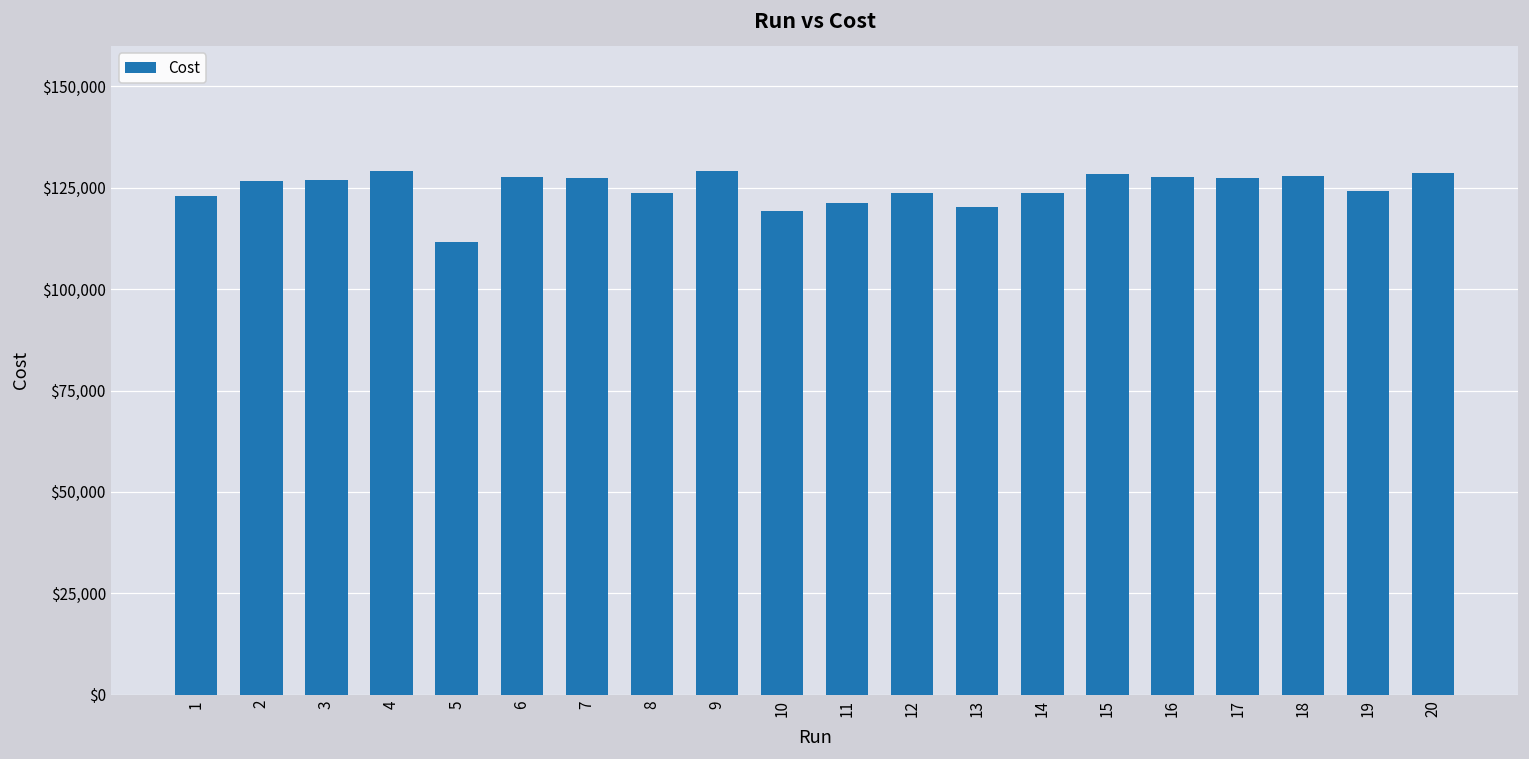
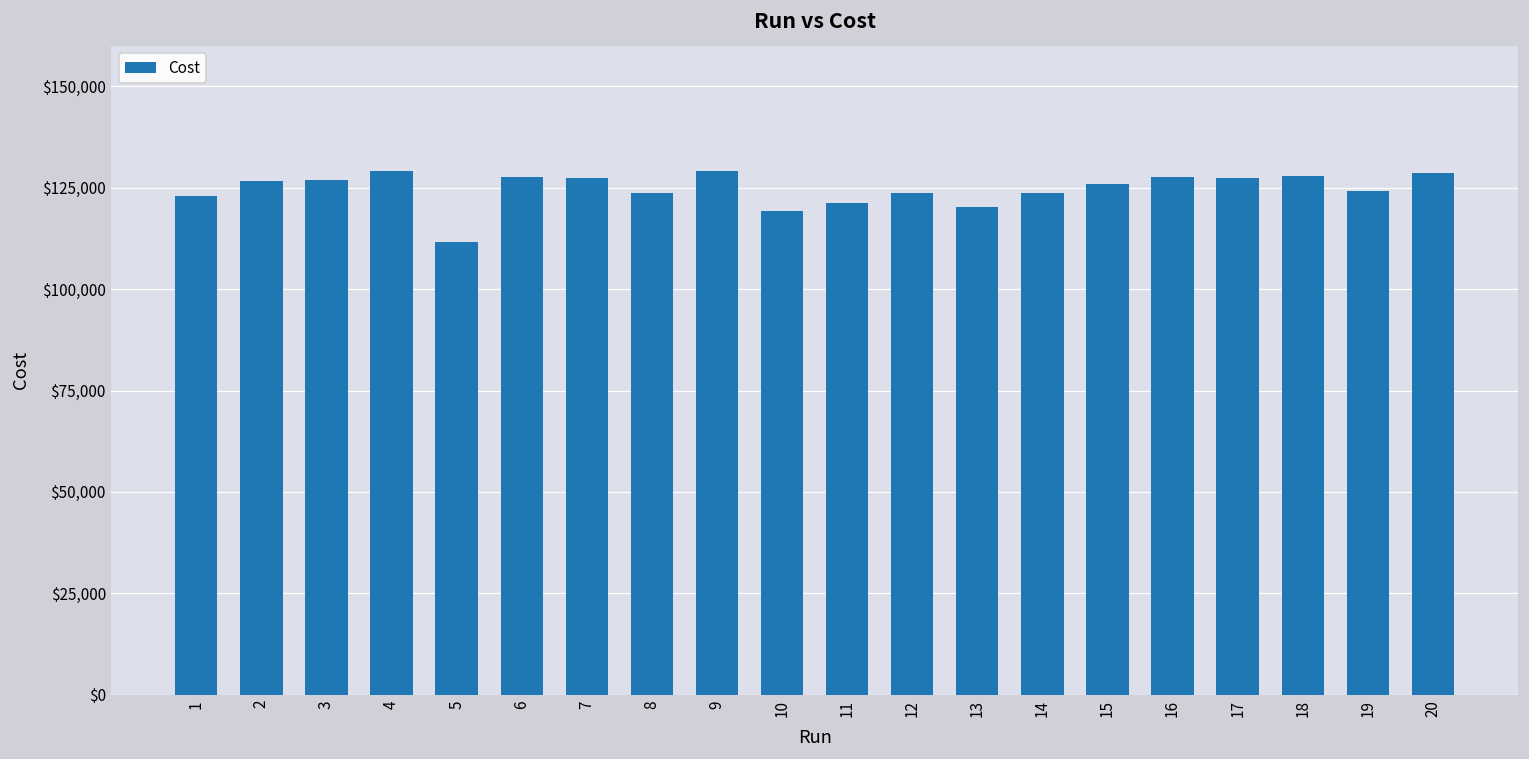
  {
    "1": "$123,000",
    "2": "$127,000",
    "3": "$127,000",
    "4": "$129,000",
    "5": "$112,000",
    "6": "$128,000",
    "7": "$127,000",
    "8": "$124,000",
    "9": "$129,000",
    "10": "$119,000",
    "11": "$121,000",
    "12": "$124,000",
    "13": "$120,000",
    "14": "$124,000",
-   "15": "$128,000",
+   "15": "$126,000",
    "16": "$128,000",
    "17": "$127,000",
    "18": "$128,000",
    "19": "$124,000",
    "20": "$129,000"
  }
